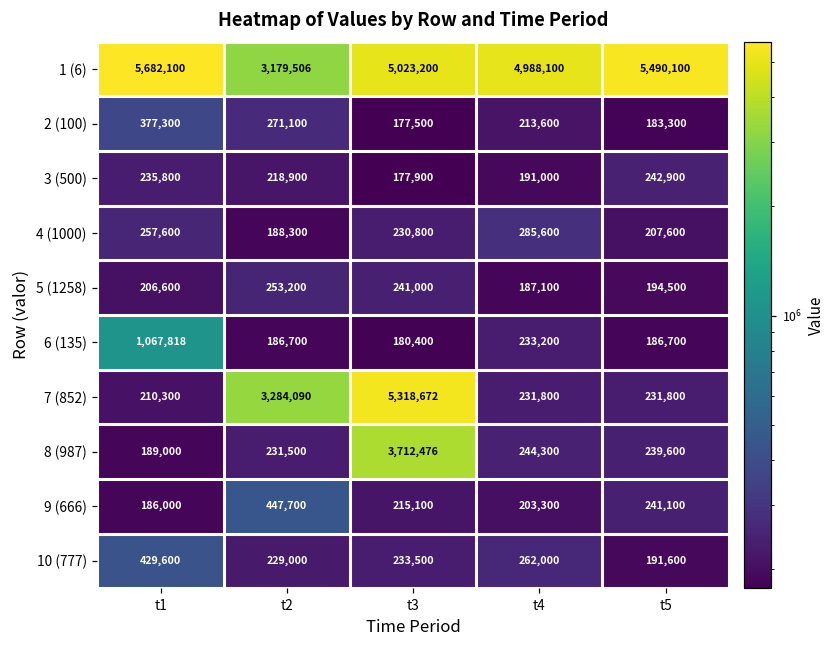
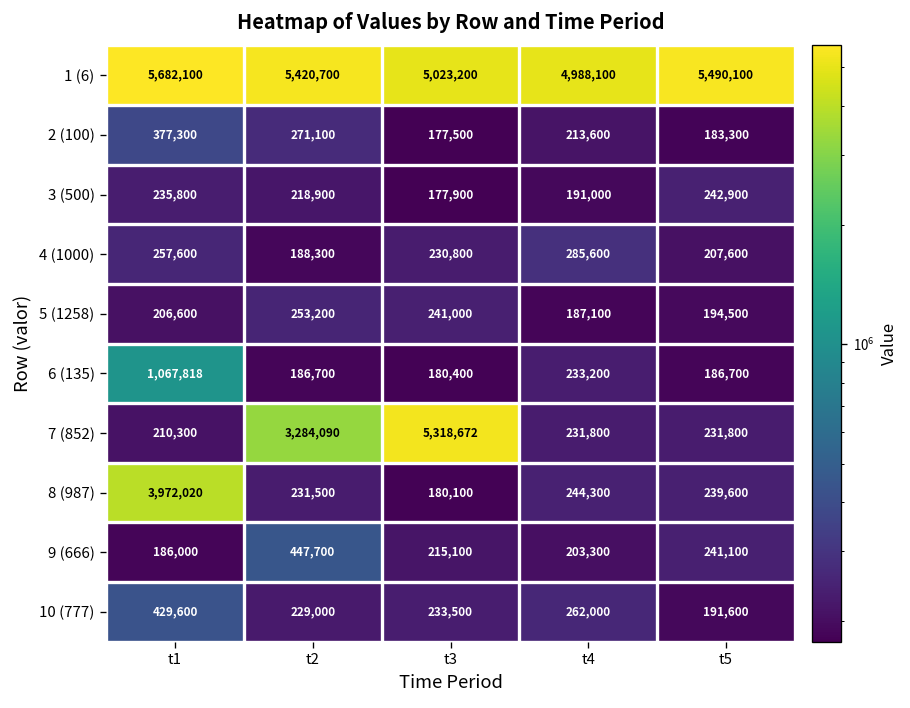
  {
    "1 (6)": {
      "t1": "5,682,100",
-     "t2": "3,179,506",
+     "t2": "5,420,700",
      "t3": "5,023,200",
      "t4": "4,988,100",
      "t5": "5,490,100"
    },
    "2 (100)": {
      "t1": "377,300",
      "t2": "271,100",
      "t3": "177,500",
      "t4": "213,600",
      "t5": "183,300"
    },
    "3 (500)": {
      "t1": "235,800",
      "t2": "218,900",
      "t3": "177,900",
      "t4": "191,000",
      "t5": "242,900"
    },
    "4 (1000)": {
      "t1": "257,600",
      "t2": "188,300",
      "t3": "230,800",
      "t4": "285,600",
      "t5": "207,600"
    },
    "5 (1258)": {
      "t1": "206,600",
      "t2": "253,200",
      "t3": "241,000",
      "t4": "187,100",
      "t5": "194,500"
    },
    "6 (135)": {
      "t1": "1,067,818",
      "t2": "186,700",
      "t3": "180,400",
      "t4": "233,200",
      "t5": "186,700"
    },
    "7 (852)": {
      "t1": "210,300",
      "t2": "3,284,090",
      "t3": "5,318,672",
      "t4": "231,800",
      "t5": "231,800"
    },
    "8 (987)": {
-     "t1": "189,000",
+     "t1": "3,972,020",
      "t2": "231,500",
-     "t3": "3,712,476",
+     "t3": "180,100",
      "t4": "244,300",
      "t5": "239,600"
    },
    "9 (666)": {
      "t1": "186,000",
      "t2": "447,700",
      "t3": "215,100",
      "t4": "203,300",
      "t5": "241,100"
    },
    "10 (777)": {
      "t1": "429,600",
      "t2": "229,000",
      "t3": "233,500",
      "t4": "262,000",
      "t5": "191,600"
    }
  }
